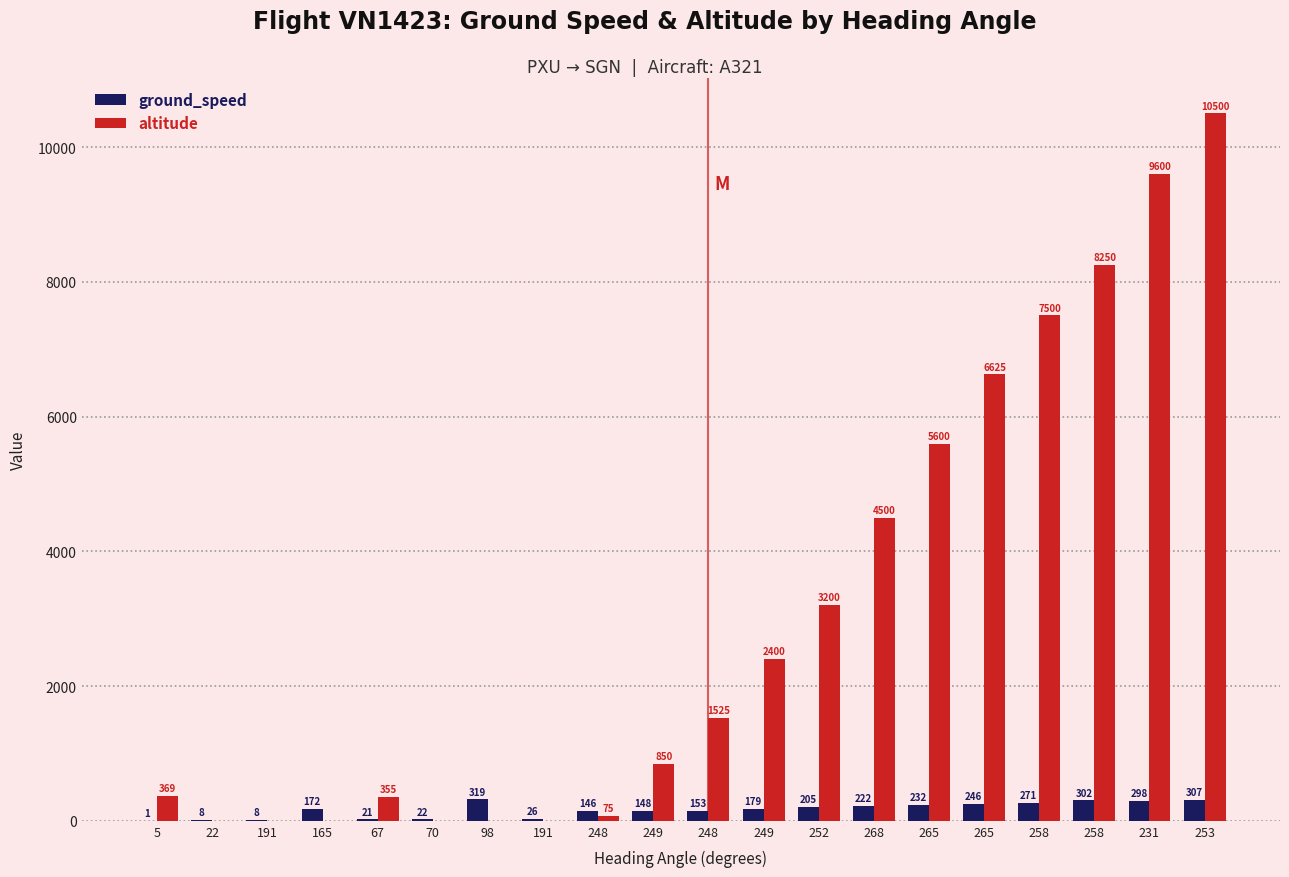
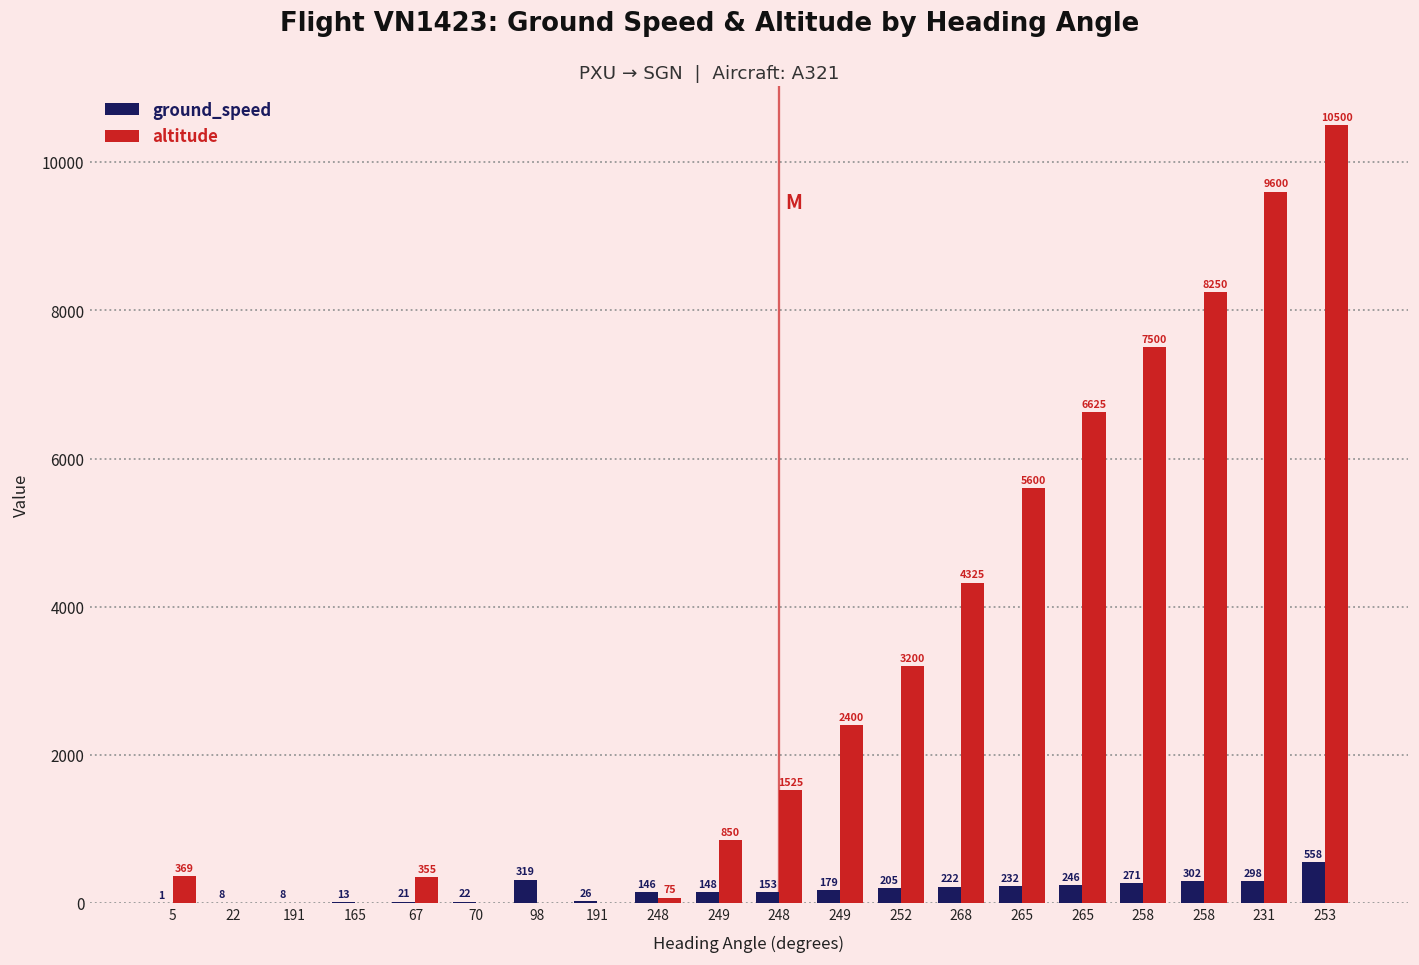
  {
    "ground_speed": {
      "5": 1,
      "22": 8,
-     "165": 172,
+     "165": 13,
      "67": 21,
      "70": 22,
      "98": 319,
      "252": 205,
      "268": 222,
      "231": 298,
-     "253": 307
+     "253": 558
    },
    "altitude": {
      "5": 369,
      "67": 355,
      "252": 3200,
-     "268": 4500,
+     "268": 4325,
      "231": 9600,
      "253": 10500
    }
  }
